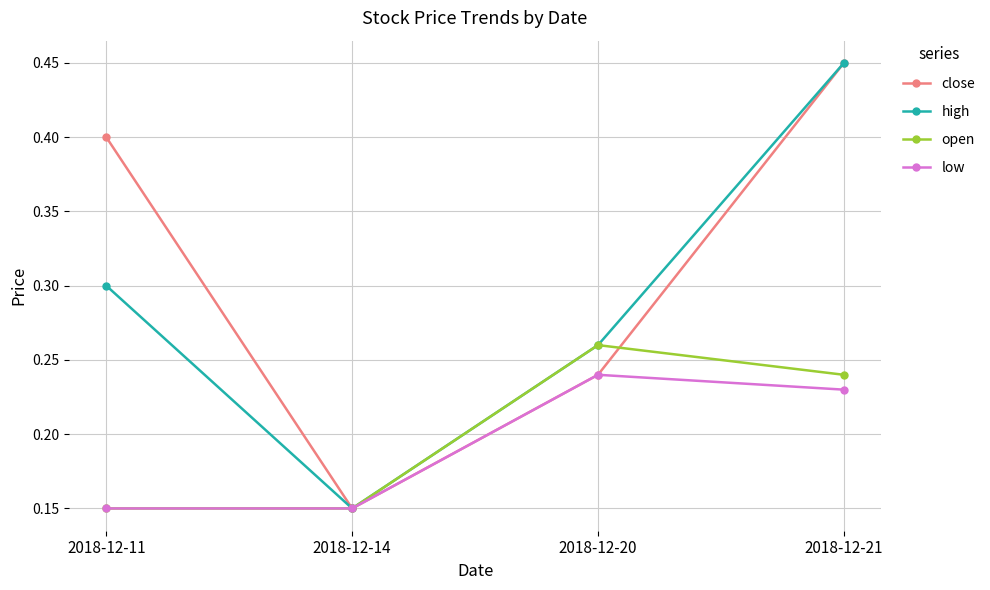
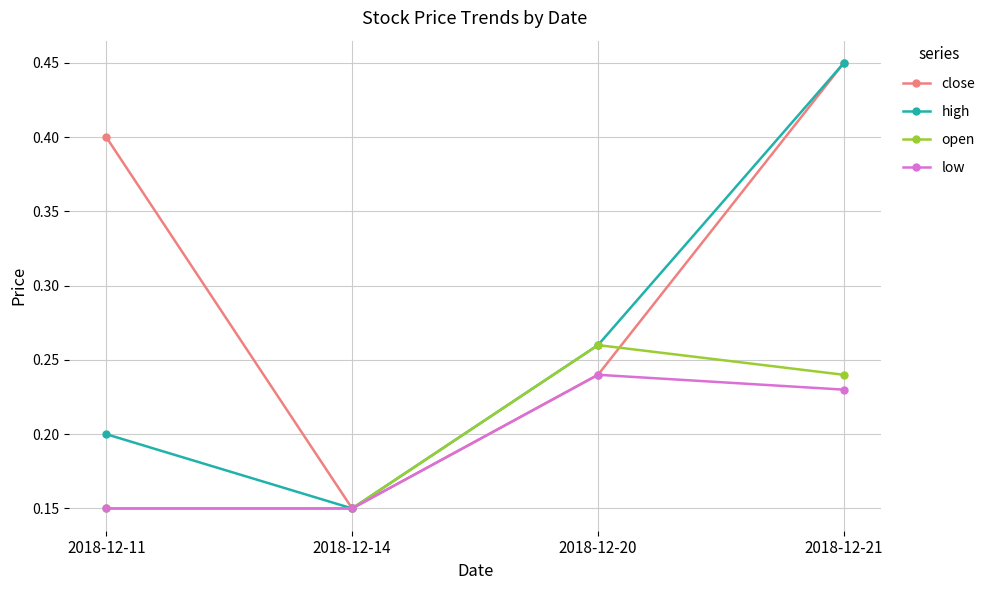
  {
    "close": {
      "2018-12-11": 0.4
    },
    "high": {
-     "2018-12-11": 0.3
+     "2018-12-11": 0.2
    },
    "open": {
      "2018-12-21": 0.240
    },
    "low": {
      "2018-12-21": 0.230
    }
  }
